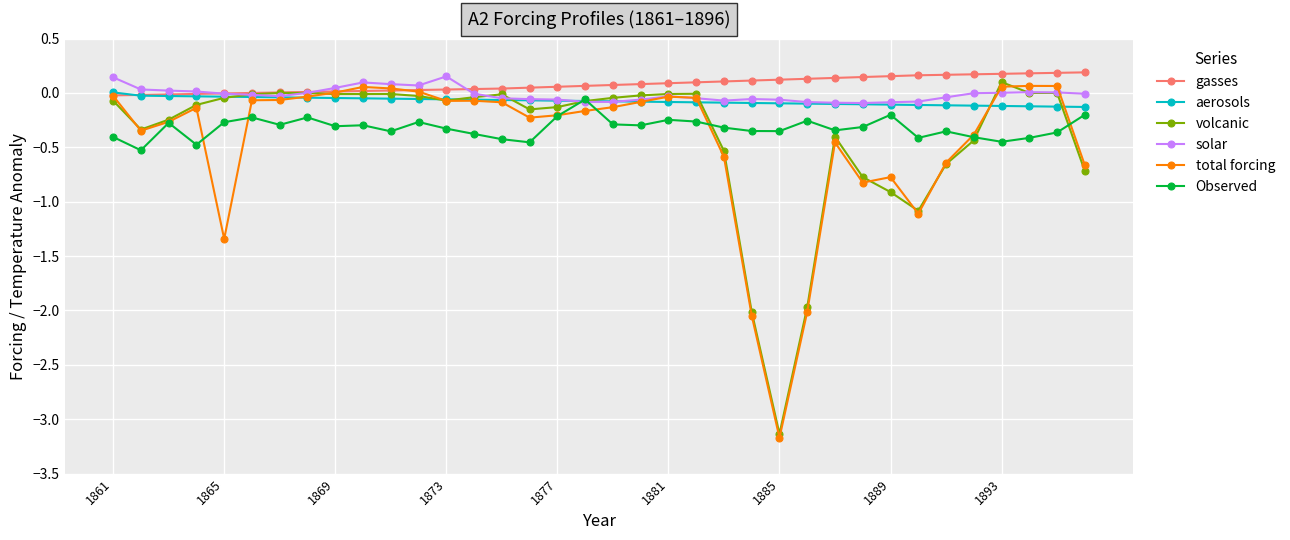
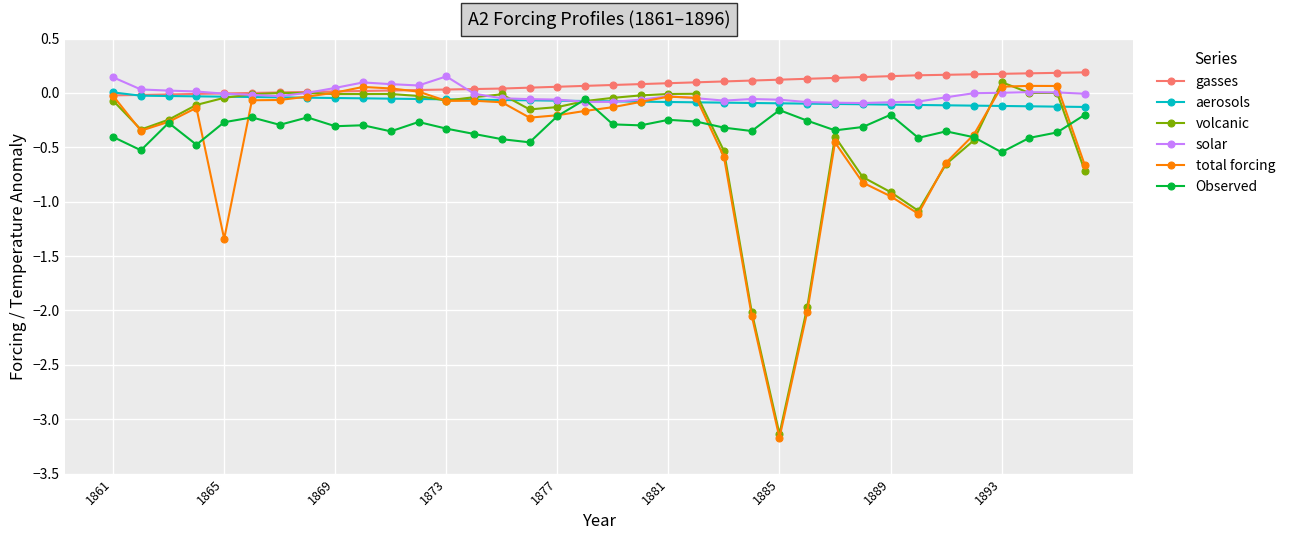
  {
    "gasses": {
      "1873": 0.03,
      "1877": 0.06,
      "1881": 0.09,
      "1885": 0.12,
      "1889": 0.15,
      "1893": 0.18
    },
    "aerosols": {
      "1861": 0.00,
      "1869": -0.05,
      "1881": -0.08,
      "1885": -0.10,
      "1893": -0.12
    },
    "volcanic": {
      "1861": -0.07,
      "1877": -0.13,
      "1885": -3.14,
      "1889": -0.91,
      "1893": 0.10
    },
    "solar": {
      "1861": 0.14,
      "1869": 0.05,
      "1873": 0.15,
      "1885": -0.06,
      "1893": 0.00
    },
    "total forcing": {
      "1865": -1.34,
      "1885": -3.17,
-     "1889": -0.77,
+     "1889": -0.95,
      "1893": 0.06
    },
    "Observed": {
      "1861": -0.41,
      "1865": -0.27,
      "1869": -0.31,
      "1873": -0.33,
      "1881": -0.25,
-     "1885": -0.35,
+     "1885": -0.16,
      "1889": -0.20,
-     "1893": -0.45
+     "1893": -0.55
    }
  }
